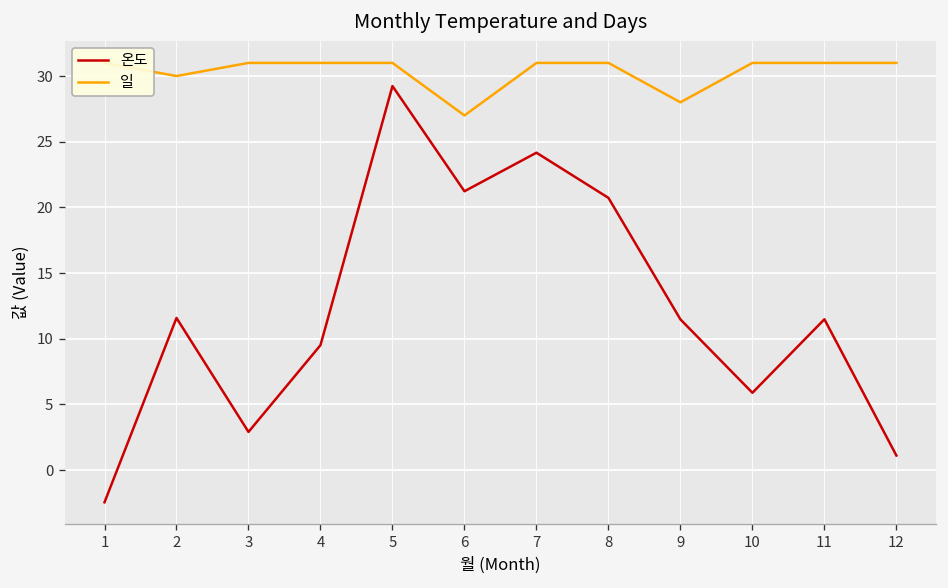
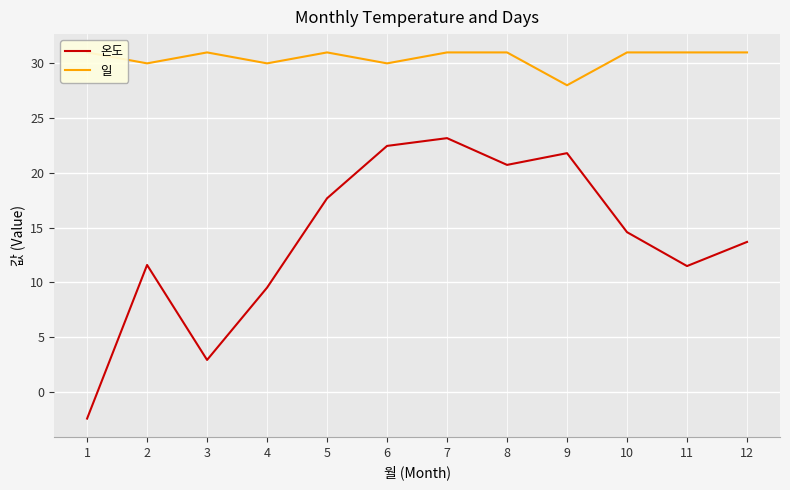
  {
    "온도": {
      "1": -2.5,
      "2": 11.6,
      "3": 2.9,
      "4": 9.5,
-     "5": 29.2,
-     "6": 21.2,
-     "7": 24.2,
+     "5": 17.7,
+     "6": 22.5,
+     "7": 23.2,
      "8": 20.7,
-     "9": 11.5,
-     "10": 5.9,
+     "9": 21.8,
+     "10": 14.6,
      "11": 11.5,
-     "12": 1.1
+     "12": 13.7
    },
    "일": {
      "2": 30,
      "3": 31,
-     "4": 31,
+     "4": 30,
      "5": 31,
-     "6": 27,
+     "6": 30,
      "7": 31,
      "8": 31,
      "9": 28,
      "10": 31,
      "11": 31,
      "12": 31
    }
  }
